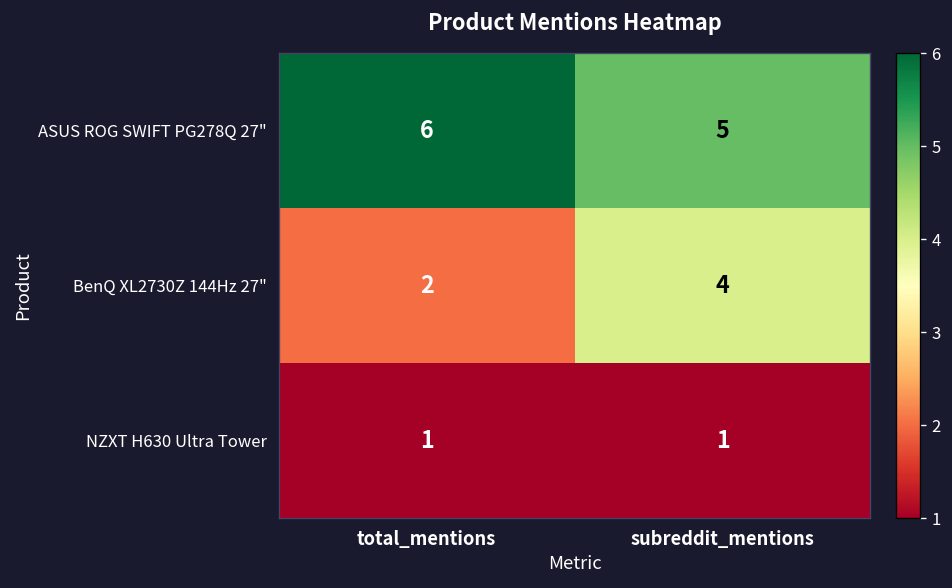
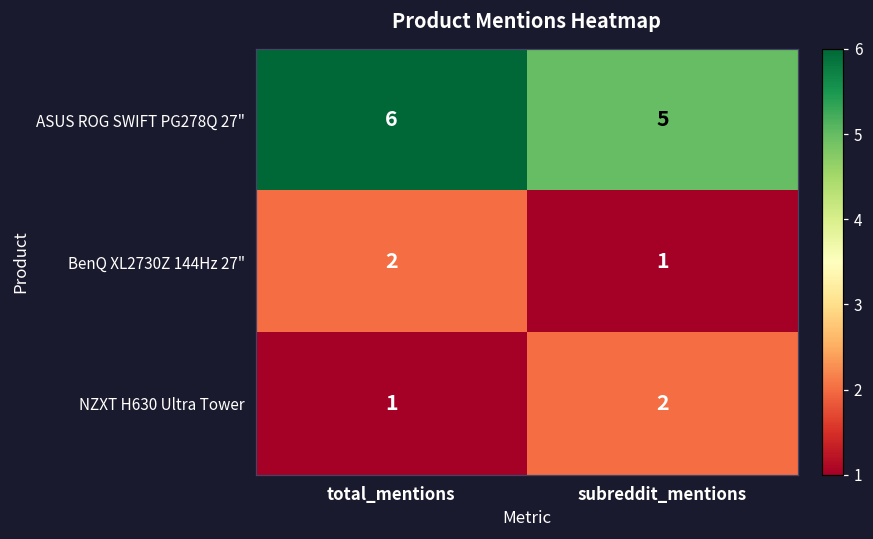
  {
    "ASUS ROG SWIFT PG278Q 27\"": {
      "total_mentions": 6,
      "subreddit_mentions": 5
    },
    "BenQ XL2730Z 144Hz 27\"": {
      "total_mentions": 2,
-     "subreddit_mentions": 4
+     "subreddit_mentions": 1
    },
    "NZXT H630 Ultra Tower": {
      "total_mentions": 1,
-     "subreddit_mentions": 1
+     "subreddit_mentions": 2
    }
  }
